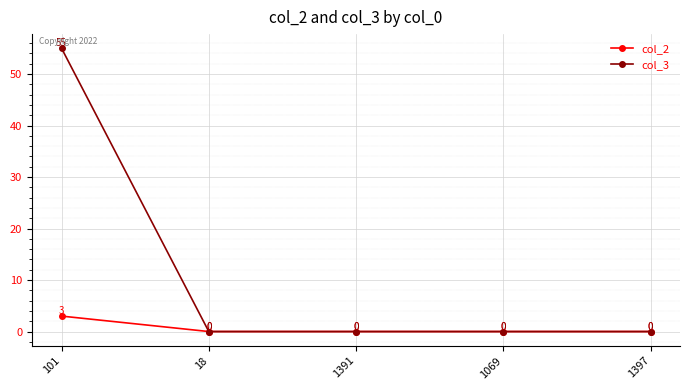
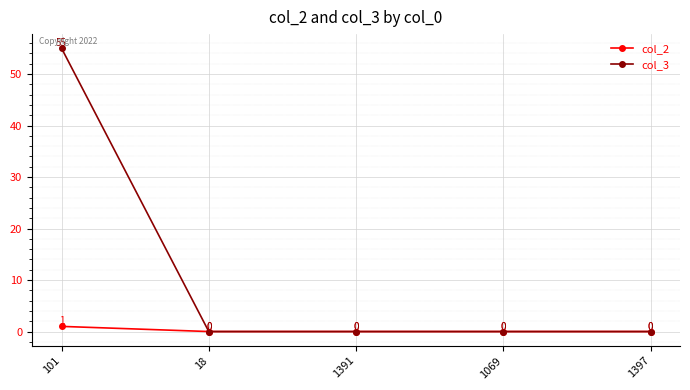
  {
    "col_2": {
-     "101": 3
+     "101": 1
    }
  }
